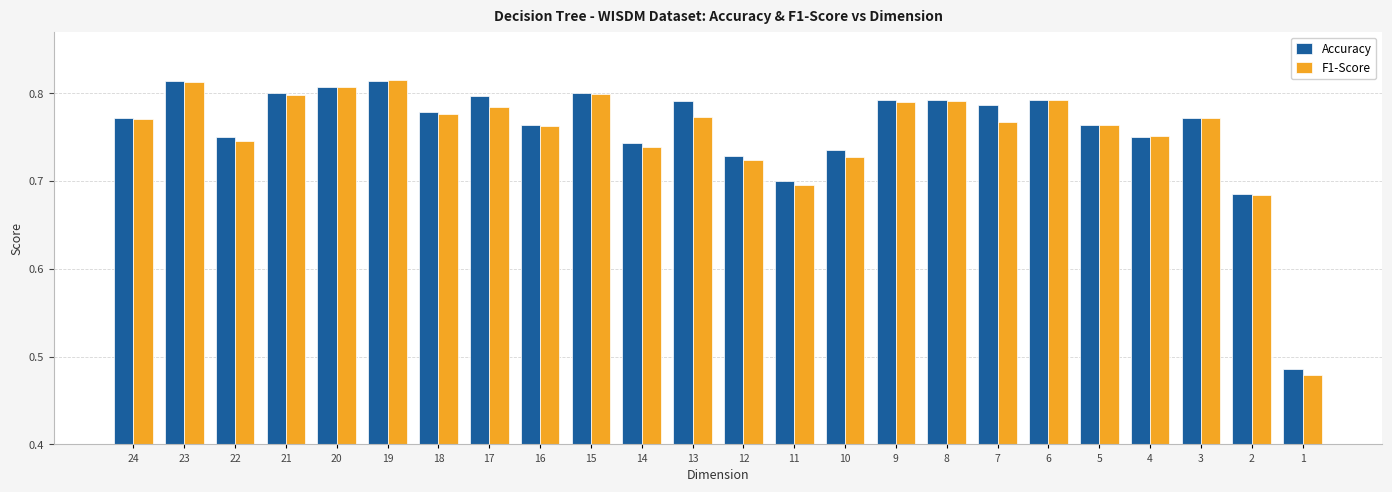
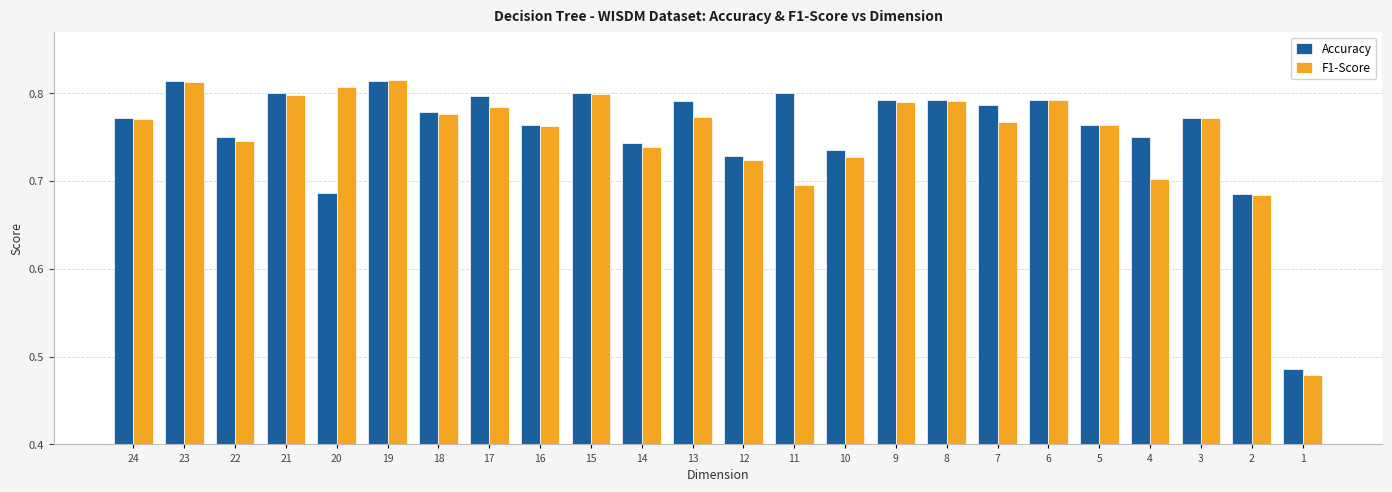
  {
    "Accuracy": {
      "24": 0.77,
      "23": 0.81,
      "22": 0.75,
      "21": 0.80,
-     "20": 0.81,
+     "20": 0.69,
      "19": 0.81,
      "18": 0.78,
      "17": 0.80,
      "16": 0.76,
      "15": 0.80,
      "14": 0.74,
      "13": 0.79,
      "12": 0.73,
-     "11": 0.7,
+     "11": 0.8,
      "10": 0.74,
      "9": 0.79,
      "8": 0.79,
      "7": 0.79,
      "6": 0.79,
      "5": 0.76,
      "4": 0.75,
      "3": 0.77,
      "2": 0.69,
      "1": 0.49
    },
    "F1-Score": {
      "24": 0.77,
      "23": 0.81,
      "22": 0.75,
      "21": 0.80,
      "20": 0.81,
      "19": 0.81,
      "18": 0.78,
      "17": 0.78,
      "16": 0.76,
      "15": 0.80,
      "14": 0.74,
      "13": 0.77,
      "12": 0.72,
      "11": 0.70,
      "10": 0.73,
      "9": 0.79,
      "8": 0.79,
      "7": 0.77,
      "6": 0.79,
      "5": 0.76,
-     "4": 0.75,
+     "4": 0.70,
      "3": 0.77,
      "2": 0.68,
      "1": 0.48
    }
  }
